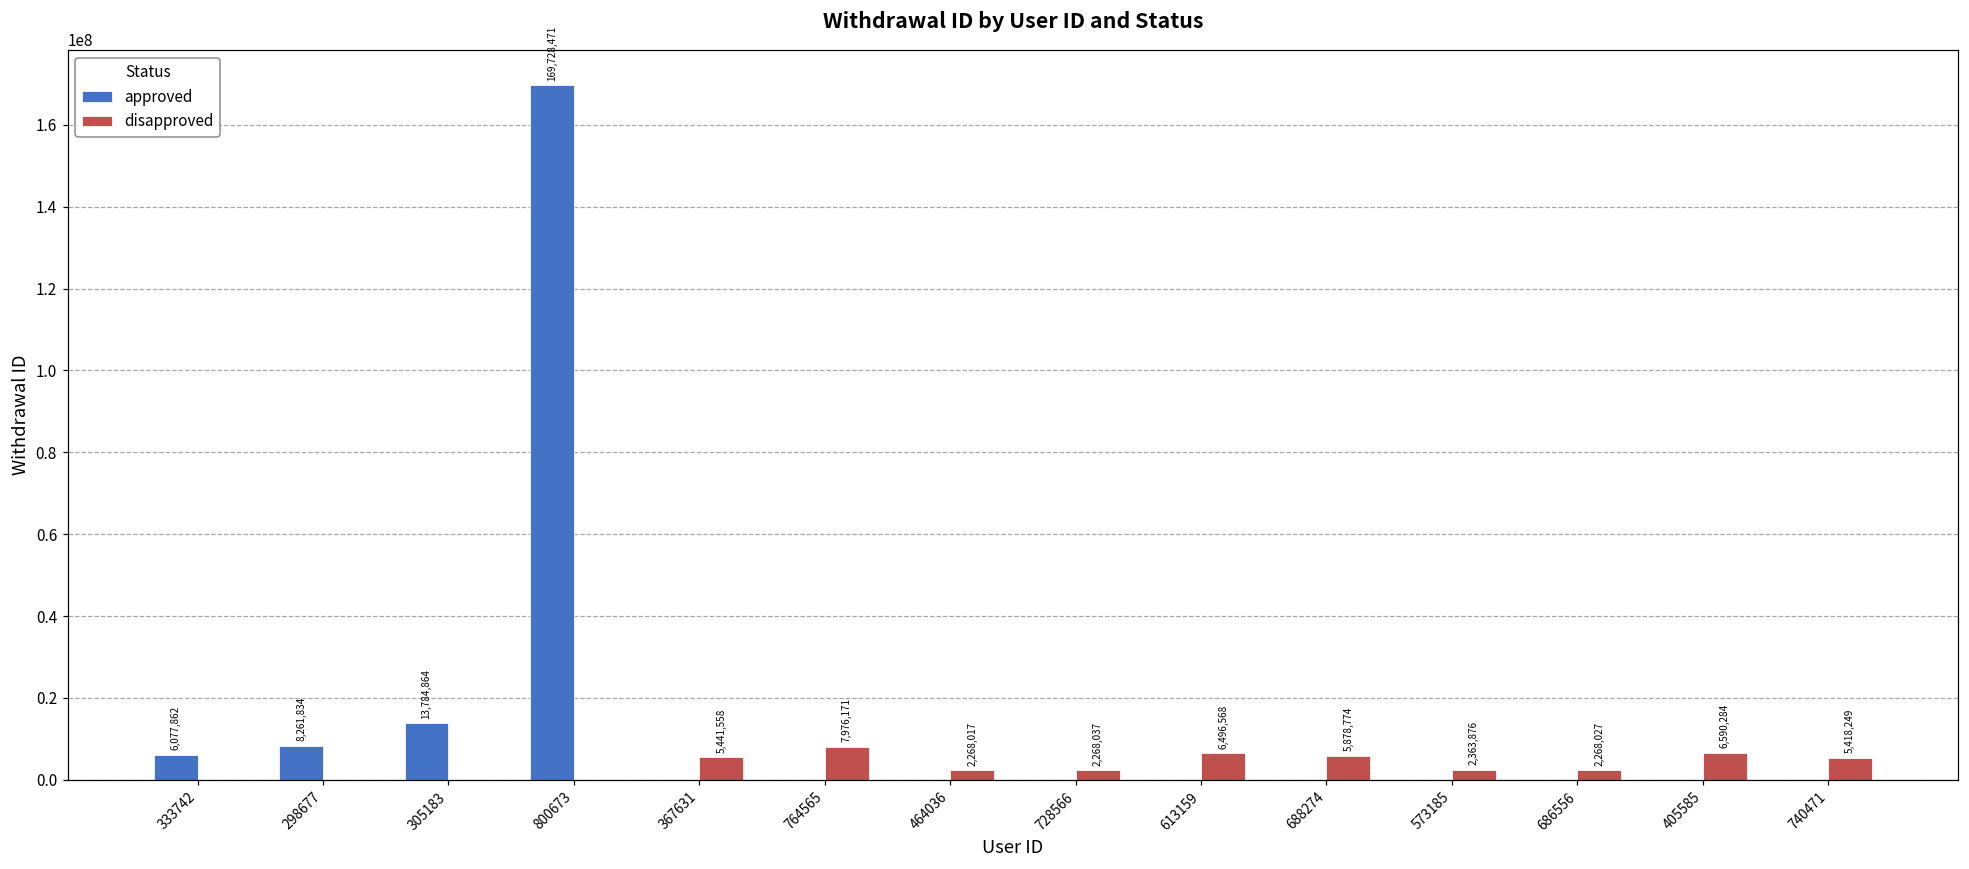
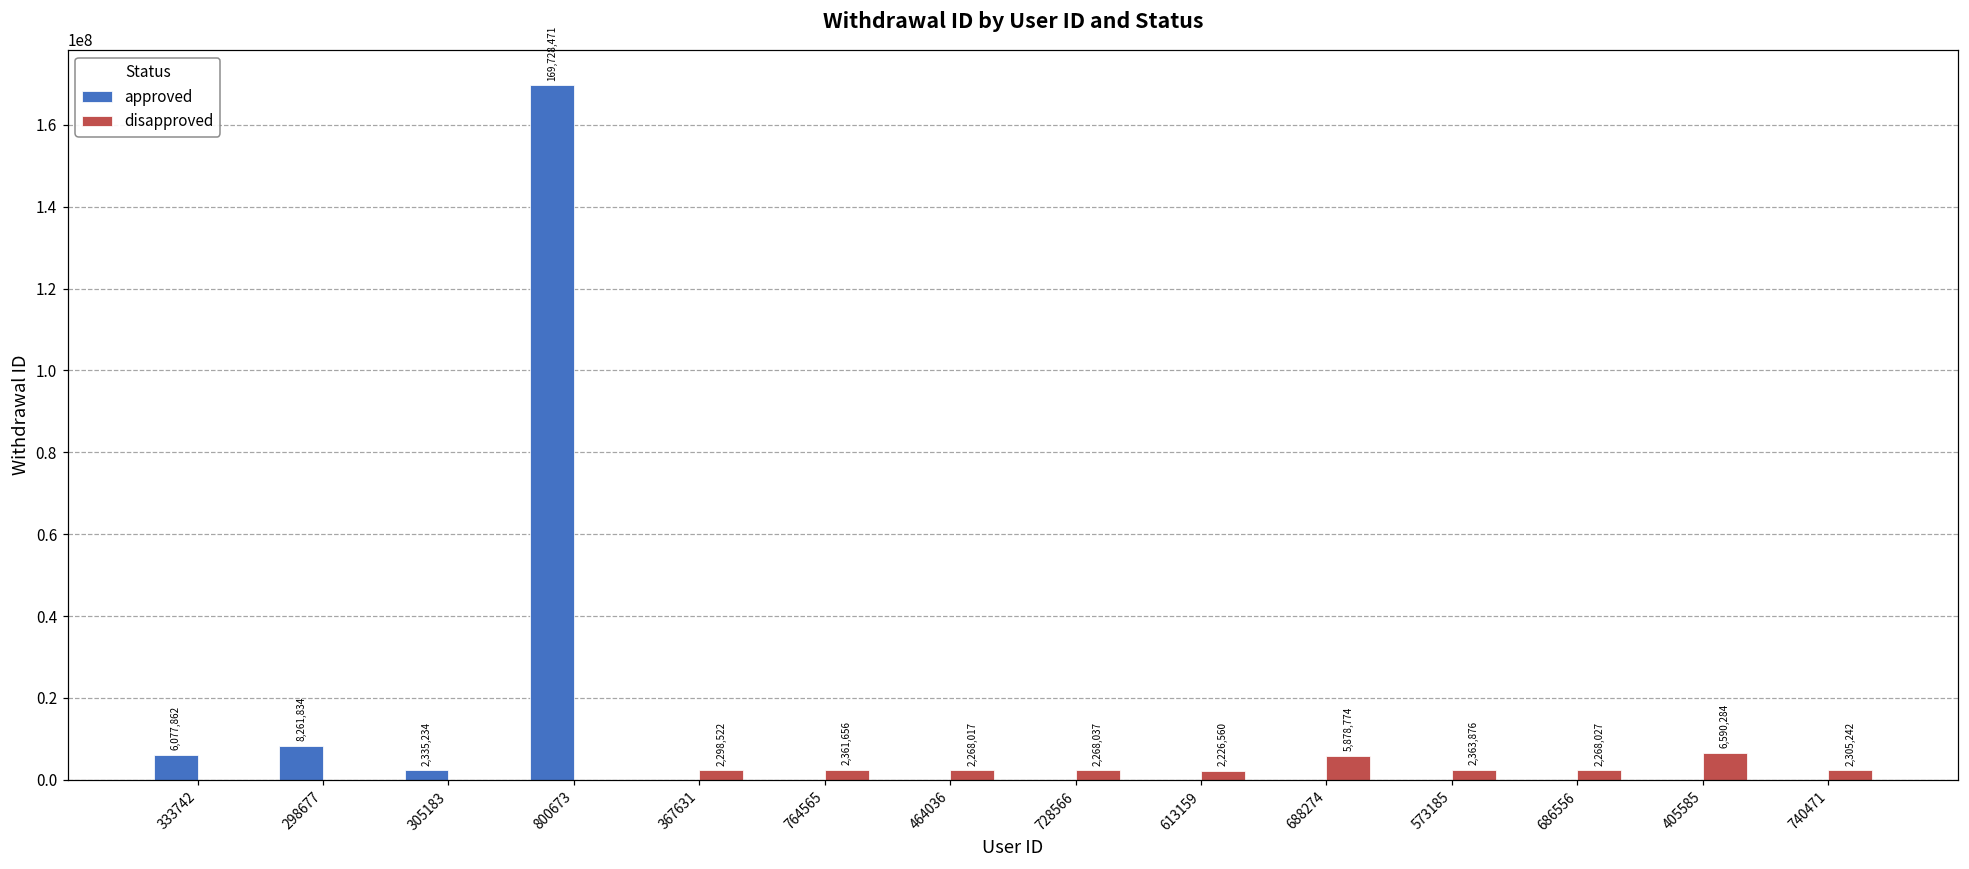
  {
    "approved": {
      "333742": "6,077,862",
      "298677": "8,261,834",
-     "305183": "13,784,864",
+     "305183": "2,335,234",
      "800673": "169,728,471"
    },
    "disapproved": {
-     "367631": "5,441,558",
-     "764565": "7,976,171",
+     "367631": "2,298,522",
+     "764565": "2,361,656",
      "464036": "2,268,017",
      "728566": "2,268,037",
-     "613159": "6,496,568",
+     "613159": "2,226,560",
      "688274": "5,878,774",
      "573185": "2,363,876",
      "686556": "2,268,027",
      "405585": "6,590,284",
-     "740471": "5,418,249"
+     "740471": "2,305,242"
    }
  }
